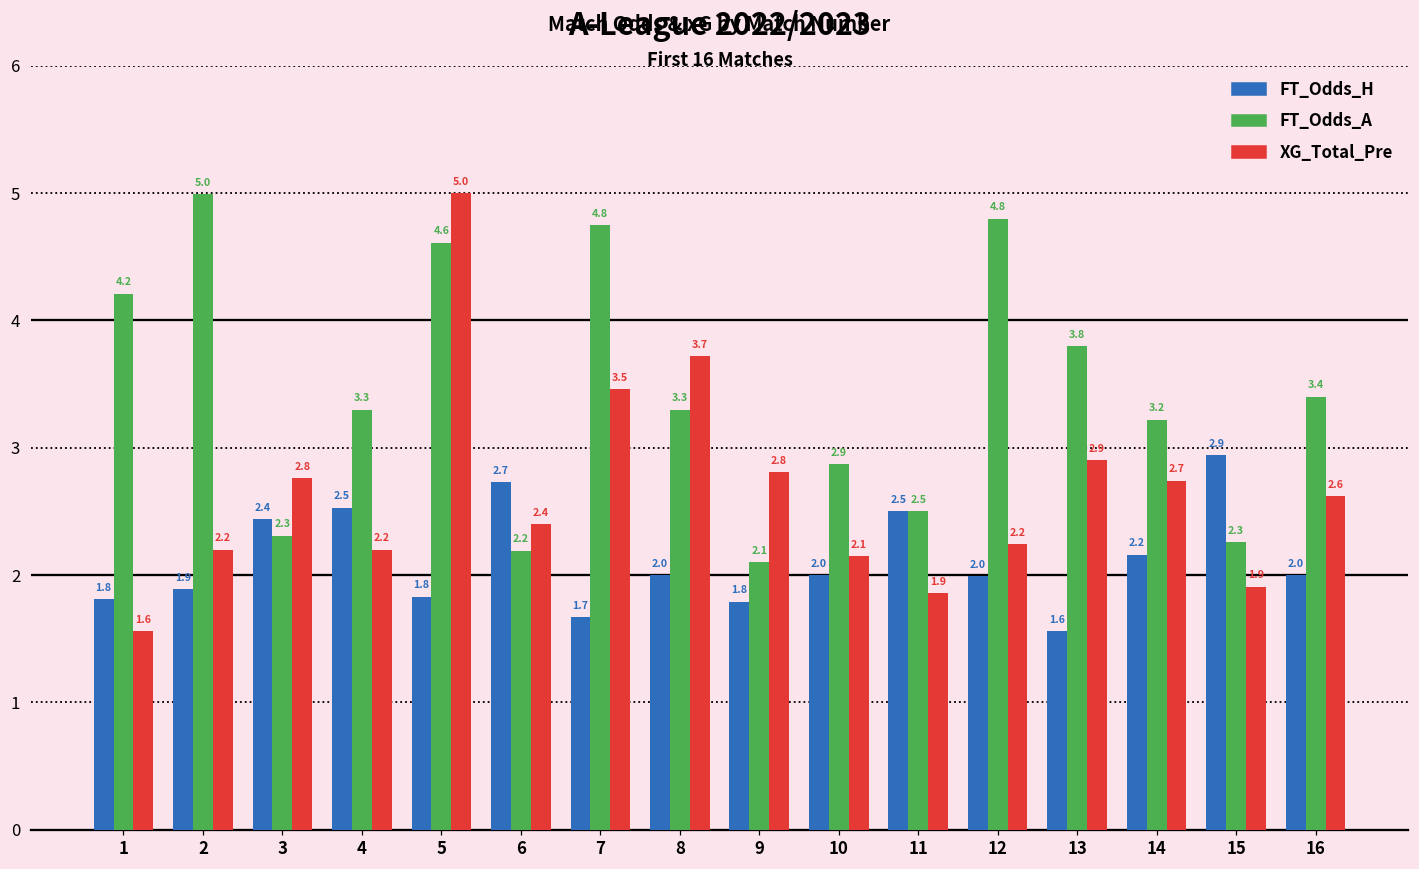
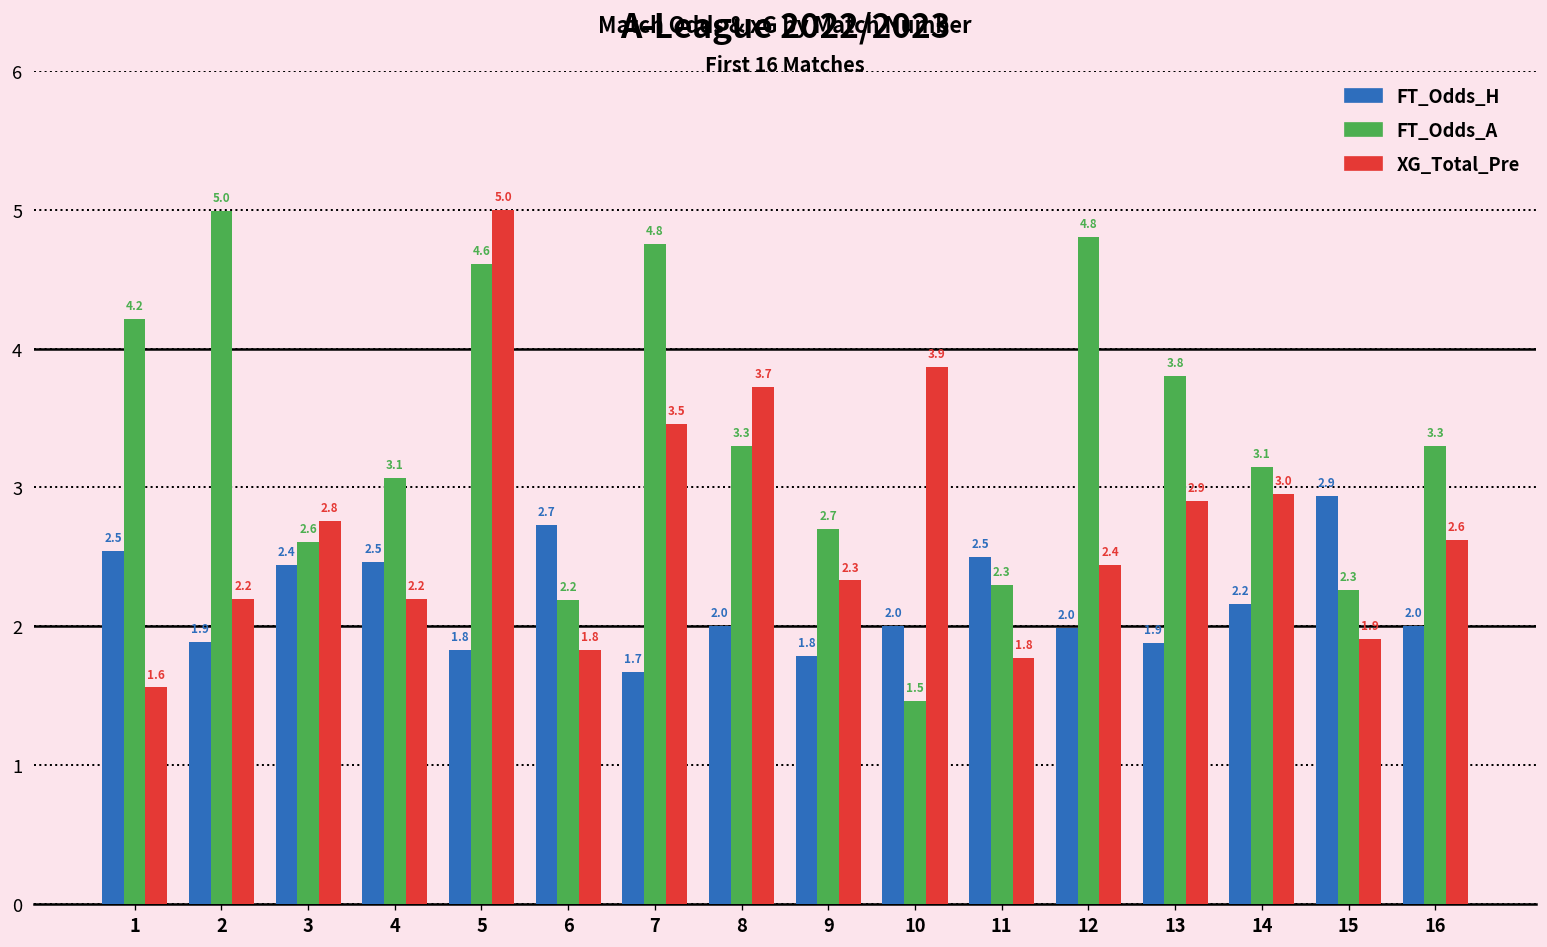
  {
    "FT_Odds_H": {
-     "1": 1.8,
+     "1": 2.5,
      "2": 1.9,
      "3": 2.4,
-     "4": 2.53,
+     "4": 2.46,
      "5": 1.8,
      "6": 2.7,
      "7": 1.7,
      "8": 2.0,
      "9": 1.8,
      "10": 2.0,
      "11": 2.5,
      "12": 2.0,
-     "13": 1.6,
+     "13": 1.9,
      "14": 2.2,
      "15": 2.9,
      "16": 2.0
    },
    "FT_Odds_A": {
      "1": 4.2,
      "2": 5.0,
-     "3": 2.3,
-     "4": 3.3,
+     "3": 2.6,
+     "4": 3.1,
      "5": 4.6,
      "6": 2.2,
      "7": 4.8,
      "8": 3.3,
-     "9": 2.1,
-     "10": 2.9,
-     "11": 2.5,
+     "9": 2.7,
+     "10": 1.5,
+     "11": 2.3,
      "12": 4.8,
      "13": 3.8,
-     "14": 3.2,
+     "14": 3.1,
      "15": 2.3,
-     "16": 3.4
+     "16": 3.3
    },
    "XG_Total_Pre": {
      "1": 1.6,
      "2": 2.2,
      "3": 2.8,
      "4": 2.2,
      "5": 5.0,
-     "6": 2.4,
+     "6": 1.8,
      "7": 3.5,
      "8": 3.7,
-     "9": 2.8,
-     "10": 2.1,
-     "11": 1.9,
-     "12": 2.2,
+     "9": 2.3,
+     "10": 3.9,
+     "11": 1.8,
+     "12": 2.4,
      "13": 2.9,
-     "14": 2.7,
+     "14": 3.0,
      "15": 1.9,
      "16": 2.6
    }
  }
